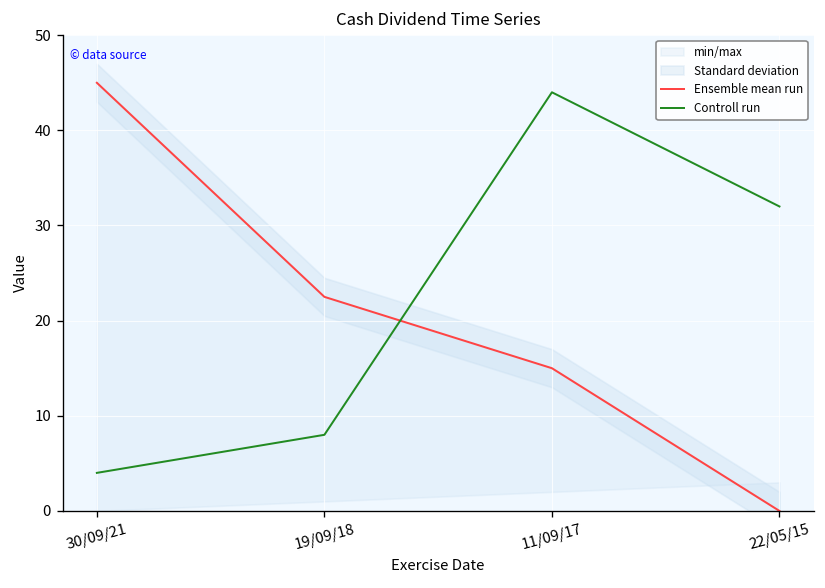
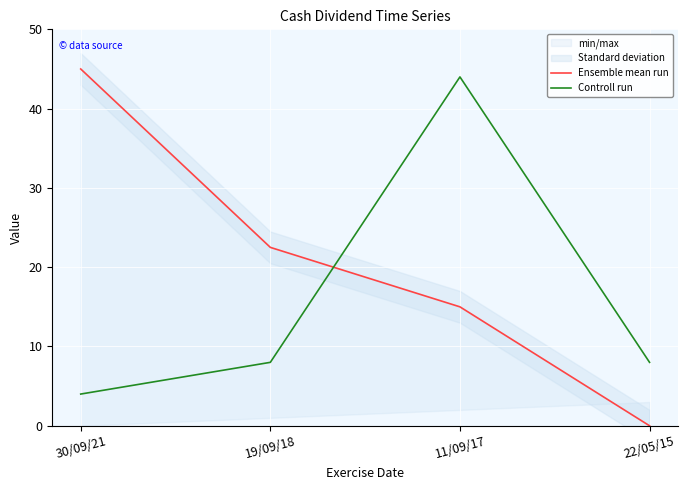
  {
    "Ensemble mean run": {
      "22/05/15": 0
    },
    "Controll run": {
      "30/09/21": 4,
      "19/09/18": 8,
      "11/09/17": 44,
-     "22/05/15": 32
+     "22/05/15": 8
    }
  }
